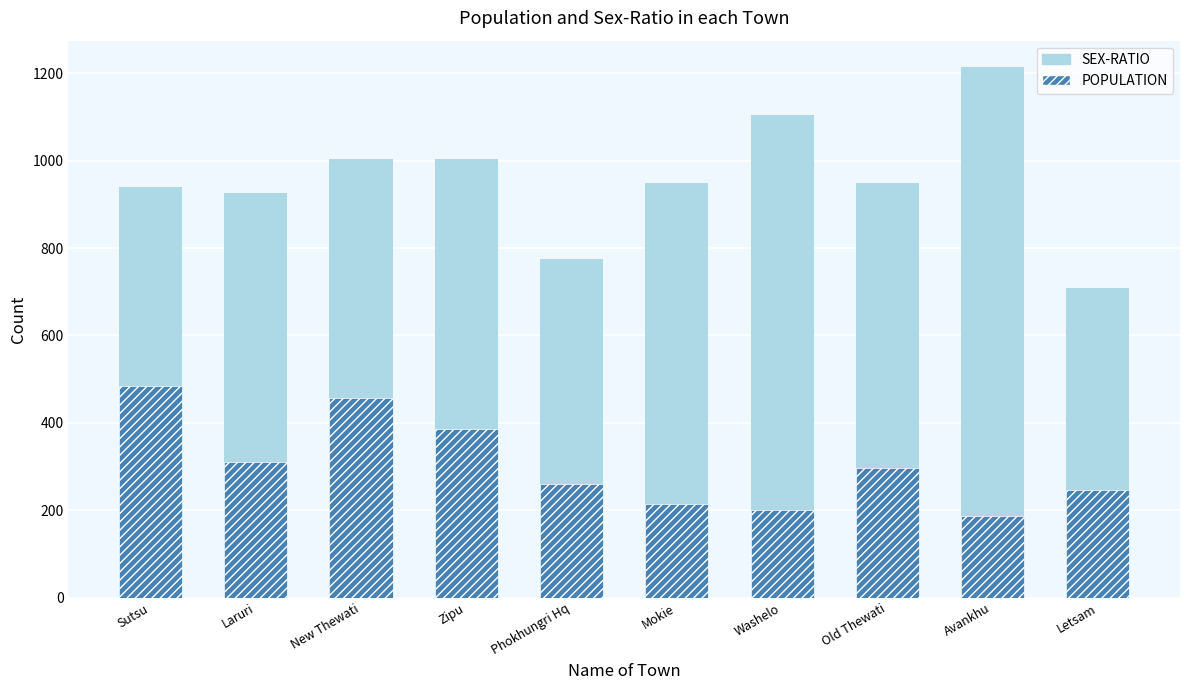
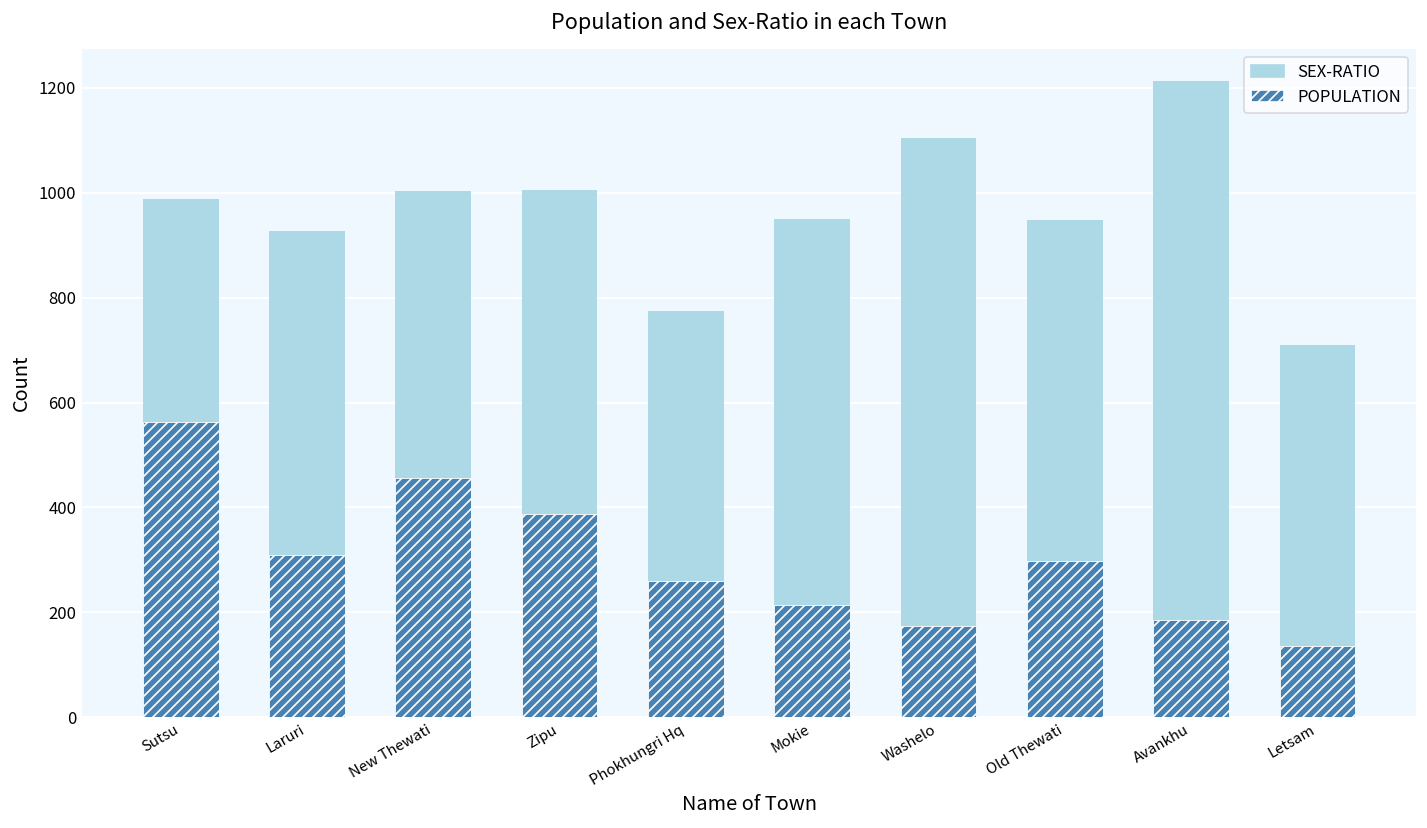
  {
    "SEX-RATIO": {
-     "Sutsu": 940,
+     "Sutsu": 990,
      "Laruri": 930,
      "New Thewati": 1000,
      "Zipu": 1010,
      "Phokhungri Hq": 770,
      "Mokie": 950,
      "Washelo": 1100,
      "Old Thewati": 950,
      "Avankhu": 1210,
      "Letsam": 710
    },
    "POPULATION": {
-     "Sutsu": 490,
-     "Washelo": 200,
-     "Letsam": 250
+     "Sutsu": 560,
+     "Washelo": 170,
+     "Letsam": 140
    }
  }
